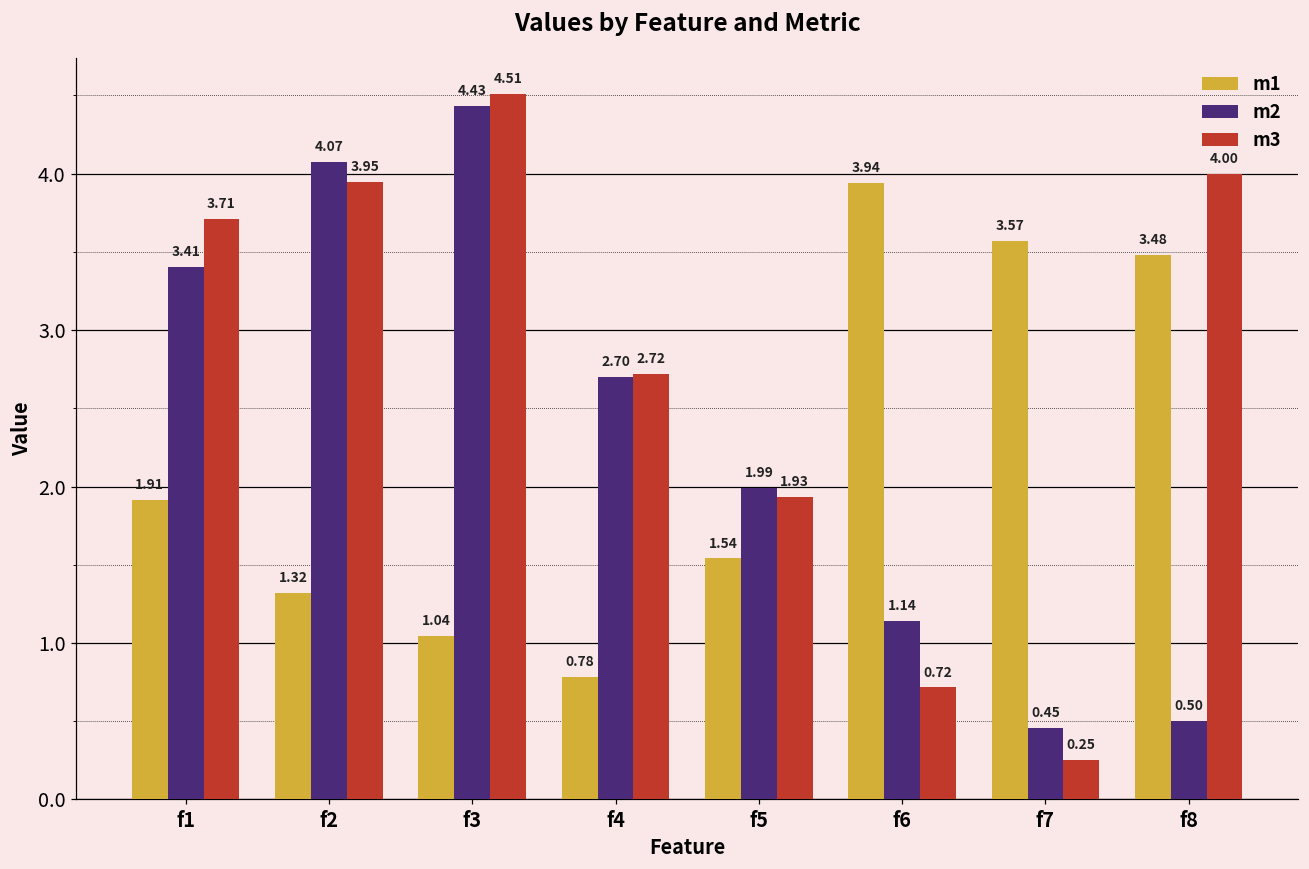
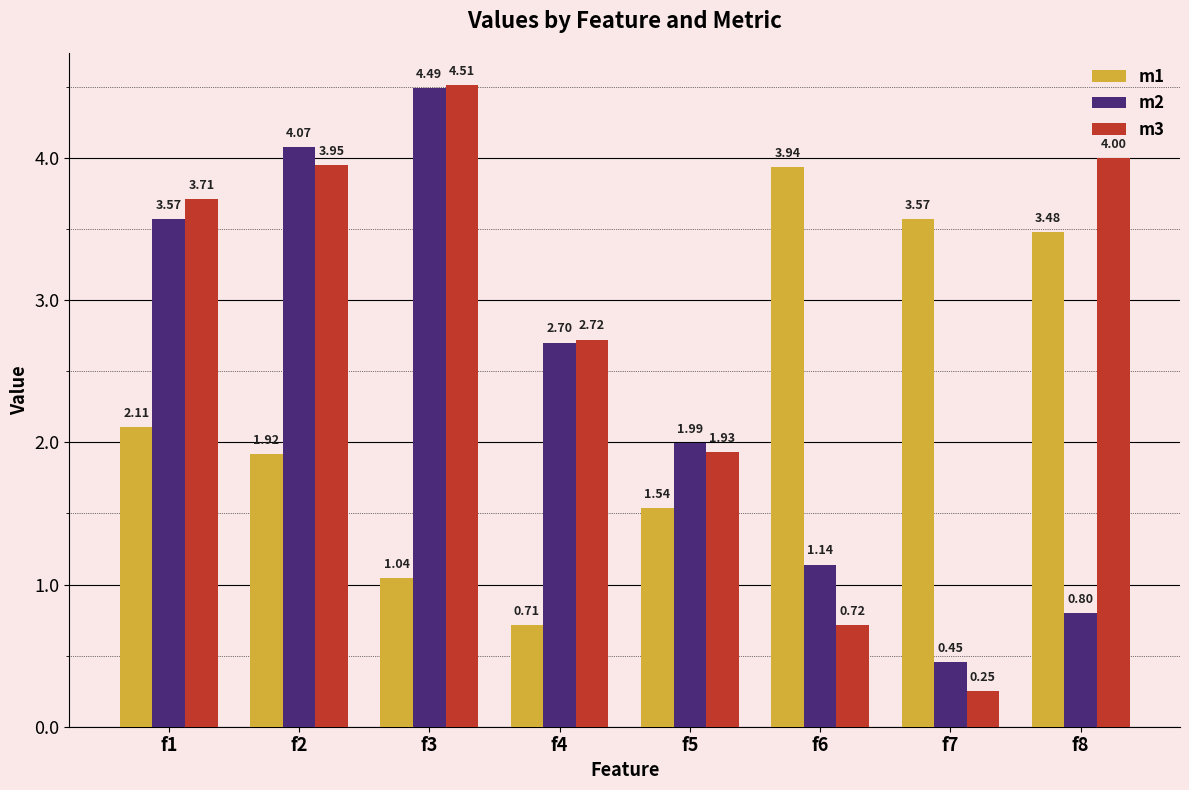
  {
    "m1": {
-     "f1": 1.91,
-     "f2": 1.32,
+     "f1": 2.11,
+     "f2": 1.92,
      "f3": 1.04,
-     "f4": 0.78,
+     "f4": 0.71,
      "f5": 1.54,
      "f6": 3.94,
      "f7": 3.57,
      "f8": 3.48
    },
    "m2": {
-     "f1": 3.41,
+     "f1": 3.57,
      "f2": 4.07,
-     "f3": 4.43,
+     "f3": 4.49,
      "f4": 2.70,
      "f5": 1.99,
      "f6": 1.14,
      "f7": 0.45,
-     "f8": 0.50
+     "f8": 0.80
    },
    "m3": {
      "f1": 3.71,
      "f2": 3.95,
      "f3": 4.51,
      "f4": 2.72,
      "f5": 1.93,
      "f6": 0.72,
      "f7": 0.25,
      "f8": 4.00
    }
  }
